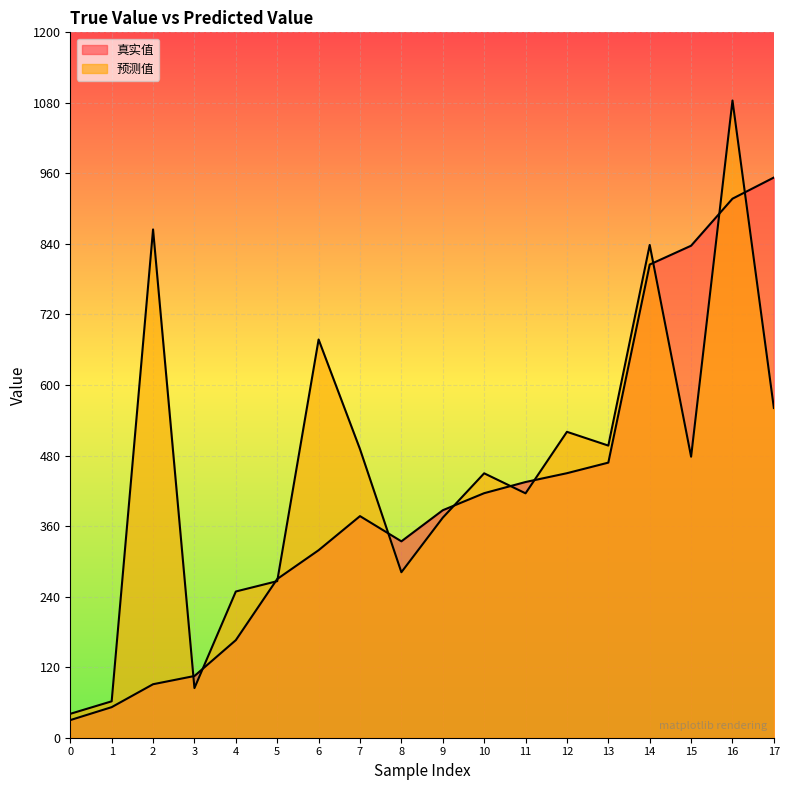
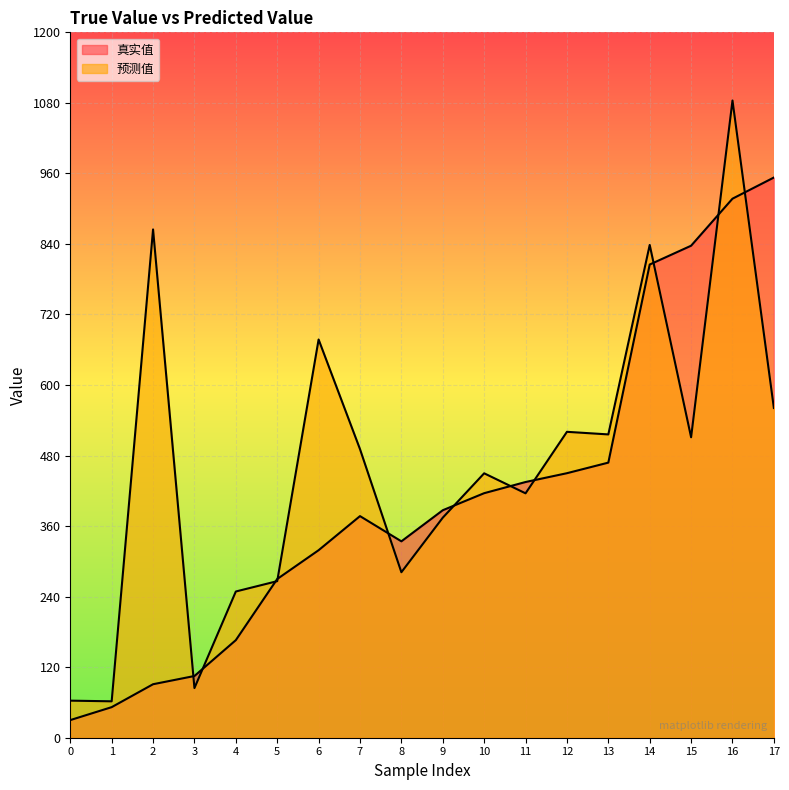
  {
    "真实值": {
      "0": 30,
      "1": 50,
      "2": 90,
      "3": 110,
      "4": 170,
      "6": 320,
      "7": 380,
      "8": 330,
      "9": 390,
      "10": 420,
      "11": 440,
      "12": 450,
      "13": 470,
      "14": 810,
      "15": 840,
      "16": 920,
      "17": 950
    },
    "预测值": {
-     "0": 40,
+     "0": 60,
      "1": 60,
      "2": 860,
      "3": 80,
      "4": 250,
      "6": 680,
      "7": 490,
      "8": 280,
      "9": 370,
      "10": 450,
      "11": 420,
      "12": 520,
-     "13": 500,
+     "13": 520,
      "14": 840,
-     "15": 480,
+     "15": 510,
      "16": 1080,
      "17": 560
    }
  }
